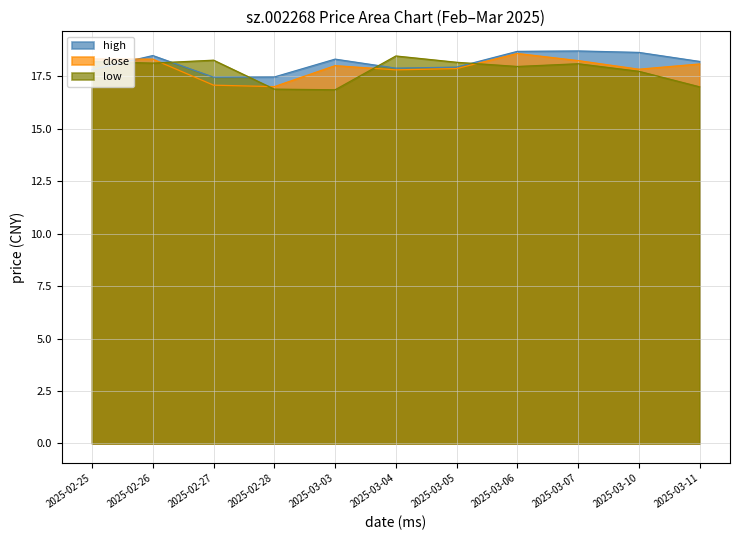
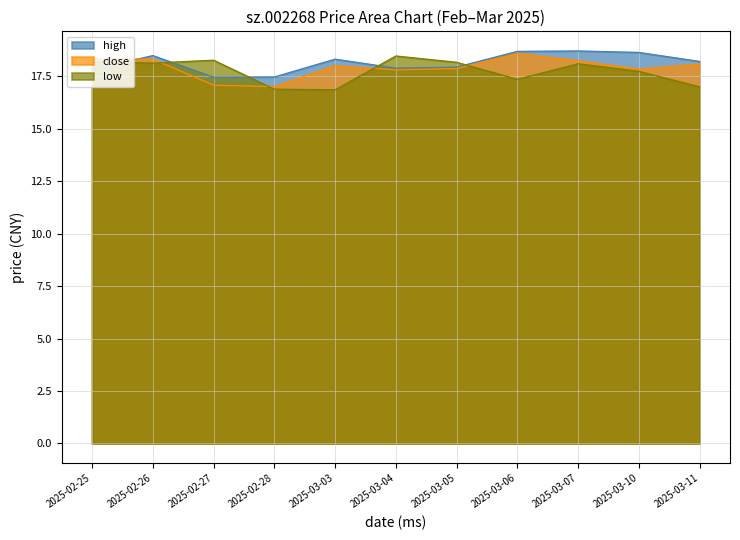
  {
    "high": {
      "2025-02-26": 18.5,
      "2025-02-27": 17.5,
      "2025-02-28": 17.5,
      "2025-03-03": 18.3,
      "2025-03-07": 18.7,
      "2025-03-10": 18.6
    },
    "close": {
      "2025-02-26": 18.3,
      "2025-02-27": 17.1,
      "2025-02-28": 17.0,
      "2025-03-03": 18.0,
      "2025-03-07": 18.2
    },
    "low": {
      "2025-02-26": 18.1,
      "2025-02-27": 18.3,
      "2025-02-28": 16.9,
      "2025-03-03": 16.9,
      "2025-03-04": 18.5,
      "2025-03-05": 18.2,
-     "2025-03-06": 18.0,
+     "2025-03-06": 17.4,
      "2025-03-07": 18.1,
      "2025-03-11": 17.0
    }
  }
